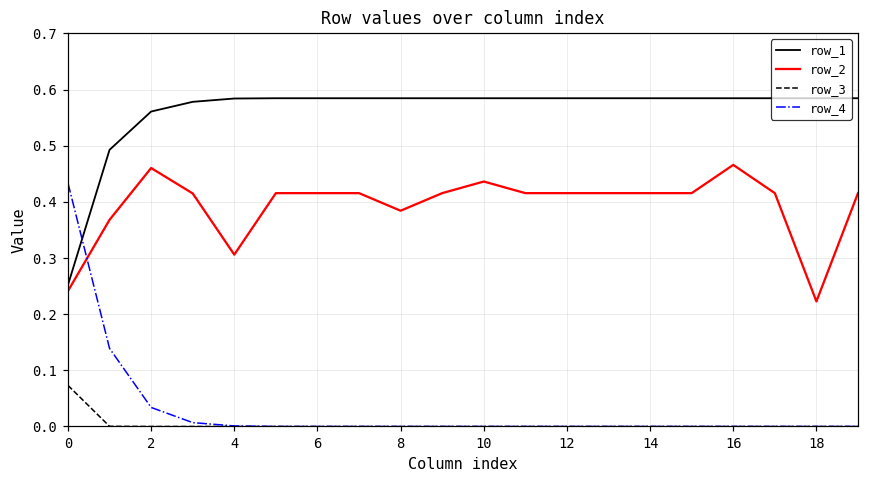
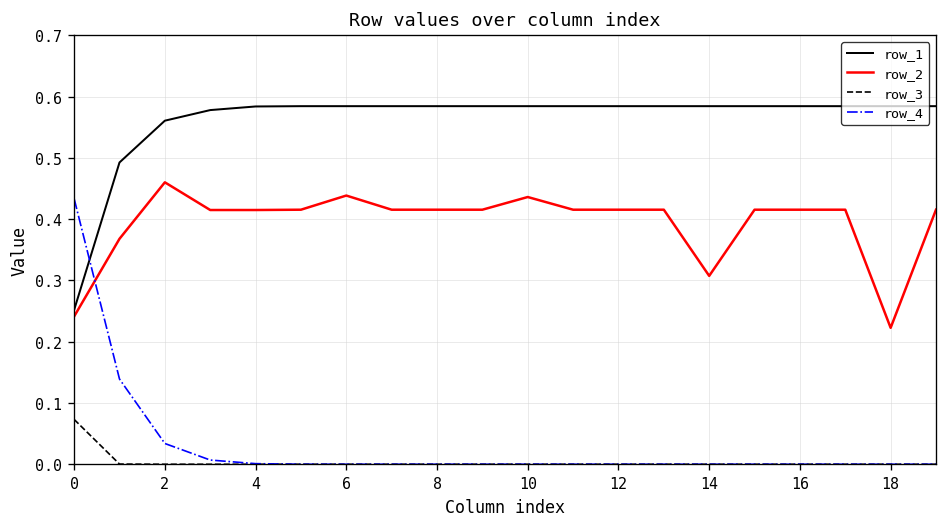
  {
    "row_2": {
      "0": 0.24,
      "2": 0.46,
-     "4": 0.31,
-     "6": 0.42,
-     "8": 0.38,
+     "4": 0.42,
+     "6": 0.44,
+     "8": 0.42,
      "10": 0.44,
      "12": 0.42,
-     "14": 0.42,
-     "16": 0.47,
+     "14": 0.31,
+     "16": 0.42,
      "18": 0.22
    },
    "row_4": {
      "0": 0.43,
      "2": 0.03
    }
  }
